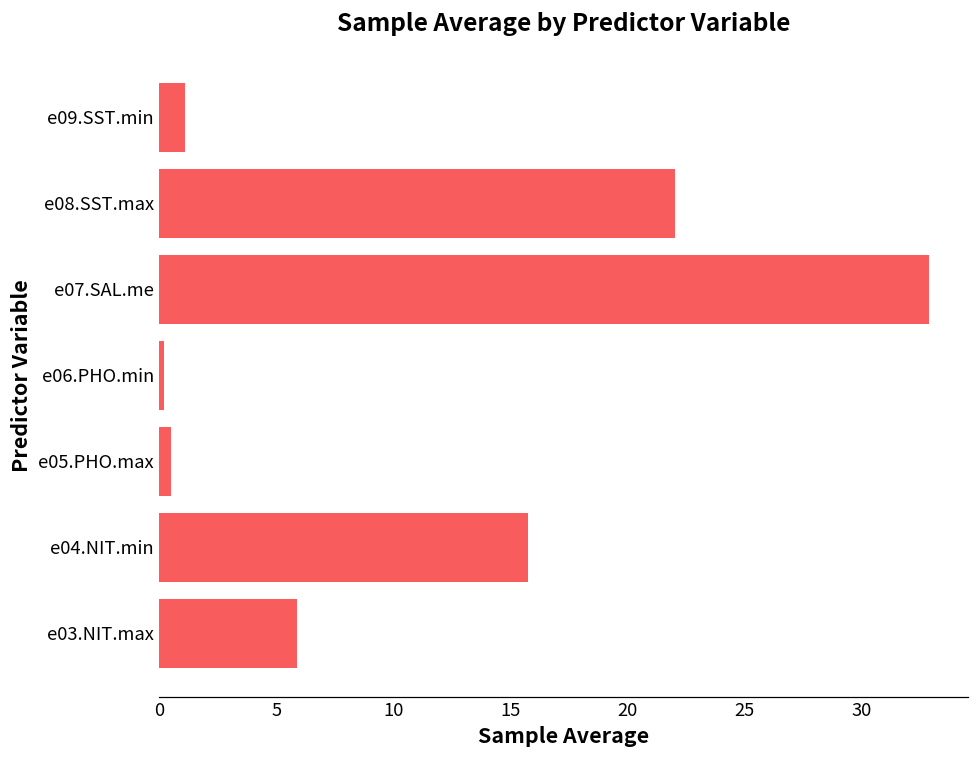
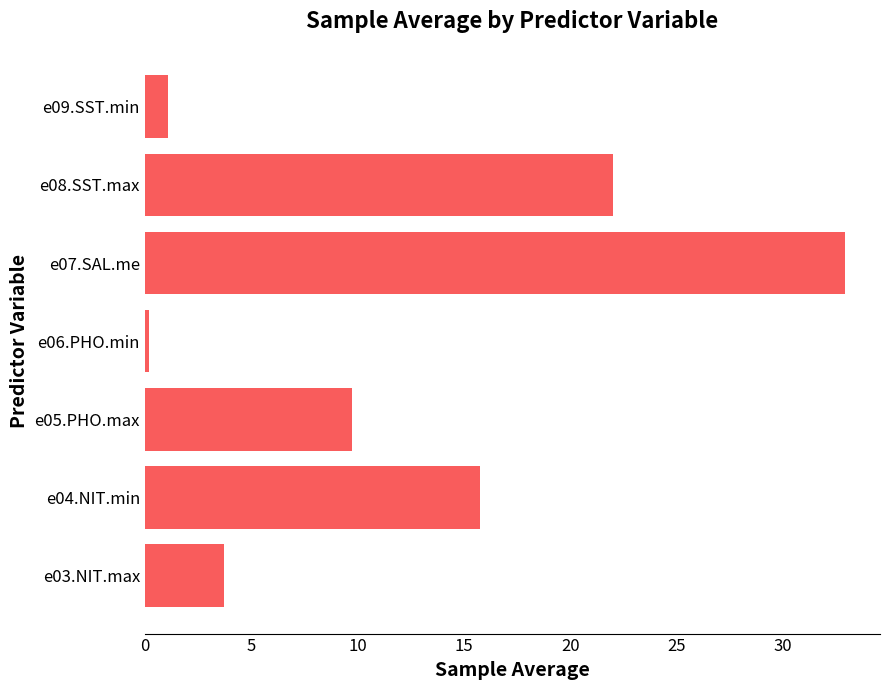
  {
    "e09.SST.min": 1.1,
    "e08.SST.max": 22.0,
    "e07.SAL.me": 32.9,
    "e06.PHO.min": 0.2,
-   "e05.PHO.max": 0.5,
+   "e05.PHO.max": 9.8,
    "e04.NIT.min": 15.8,
-   "e03.NIT.max": 5.9
+   "e03.NIT.max": 3.7
  }
